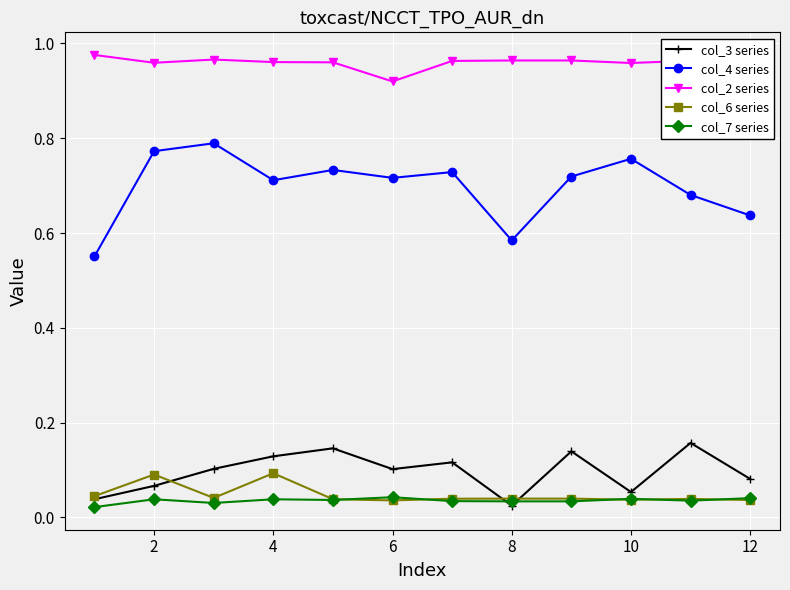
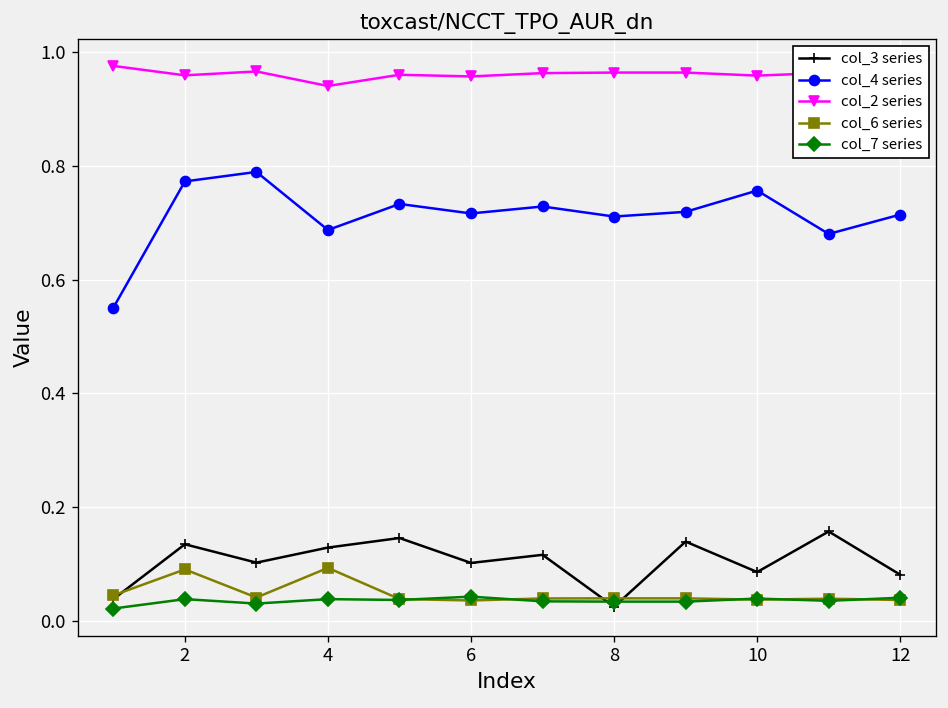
  {
    "col_3 series": {
-     "2": 0.07,
+     "2": 0.13,
      "4": 0.13,
      "6": 0.10,
      "8": 0.03,
-     "10": 0.05,
+     "10": 0.09,
      "12": 0.08
    },
    "col_4 series": {
      "2": 0.77,
-     "4": 0.71,
+     "4": 0.69,
      "6": 0.72,
-     "8": 0.58,
+     "8": 0.71,
      "10": 0.76,
-     "12": 0.64
+     "12": 0.71
    },
    "col_2 series": {
      "2": 0.96,
-     "4": 0.96,
-     "6": 0.92,
+     "4": 0.94,
+     "6": 0.96,
      "8": 0.96,
      "10": 0.96
    },
    "col_6 series": {
      "2": 0.09,
      "4": 0.09,
      "6": 0.04,
      "8": 0.04
    },
    "col_7 series": {
      "2": 0.04,
      "4": 0.04,
      "6": 0.04,
      "8": 0.03
    }
  }
